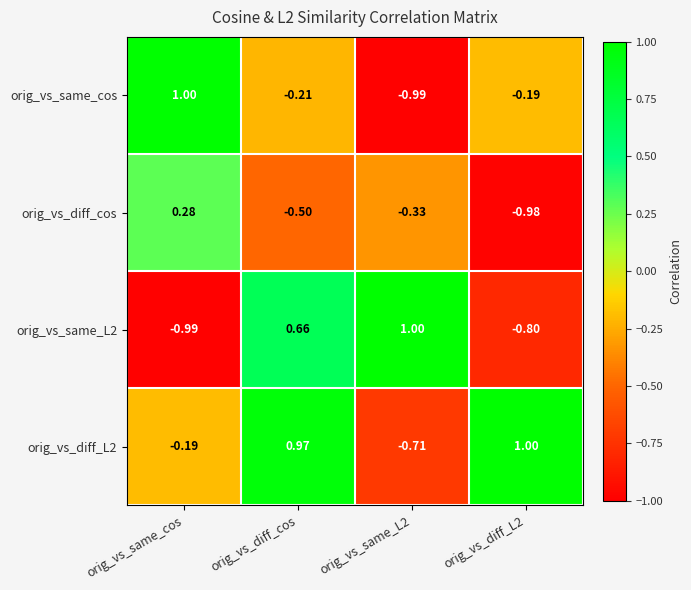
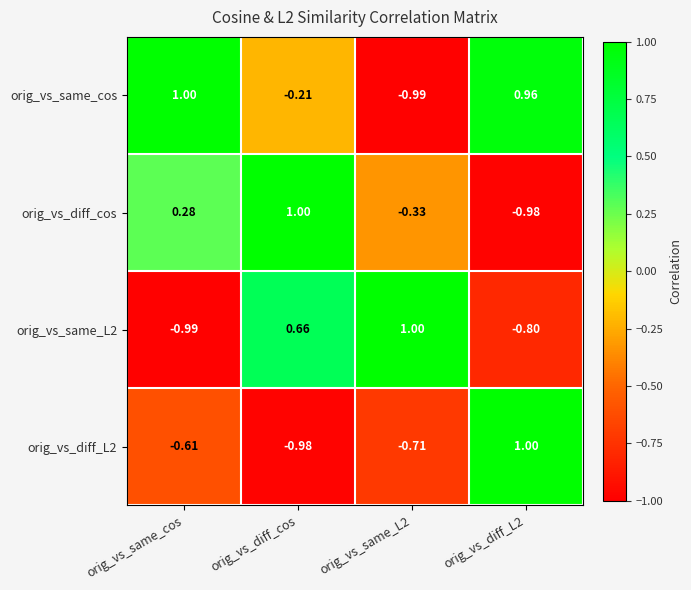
  {
    "orig_vs_same_cos": {
      "orig_vs_same_cos": 1.00,
      "orig_vs_diff_cos": -0.21,
      "orig_vs_same_L2": -0.99,
-     "orig_vs_diff_L2": -0.19
+     "orig_vs_diff_L2": 0.96
    },
    "orig_vs_diff_cos": {
      "orig_vs_same_cos": 0.28,
-     "orig_vs_diff_cos": -0.50,
+     "orig_vs_diff_cos": 1.00,
      "orig_vs_same_L2": -0.33,
      "orig_vs_diff_L2": -0.98
    },
    "orig_vs_same_L2": {
      "orig_vs_same_cos": -0.99,
      "orig_vs_diff_cos": 0.66,
      "orig_vs_same_L2": 1.00,
      "orig_vs_diff_L2": -0.80
    },
    "orig_vs_diff_L2": {
-     "orig_vs_same_cos": -0.19,
-     "orig_vs_diff_cos": 0.97,
+     "orig_vs_same_cos": -0.61,
+     "orig_vs_diff_cos": -0.98,
      "orig_vs_same_L2": -0.71,
      "orig_vs_diff_L2": 1.00
    }
  }
